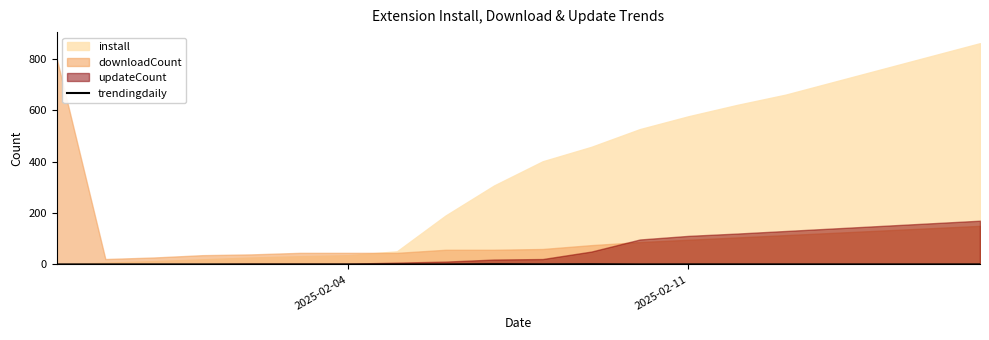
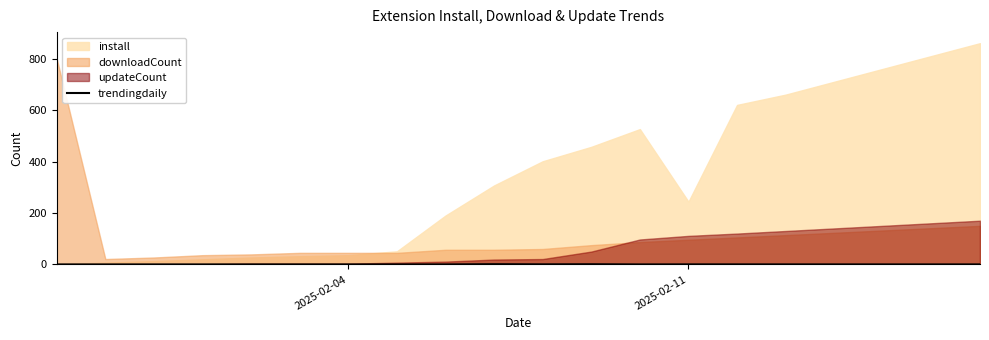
  {
    "install": {
-     "2025-02-11": 580
+     "2025-02-11": 240
    },
    "trendingdaily": {
      "2025-02-11": 0
    },
    "downloadCount": {
      "2025-02-11": 100
    },
    "updateCount": {
      "2025-02-11": 110
    }
  }
